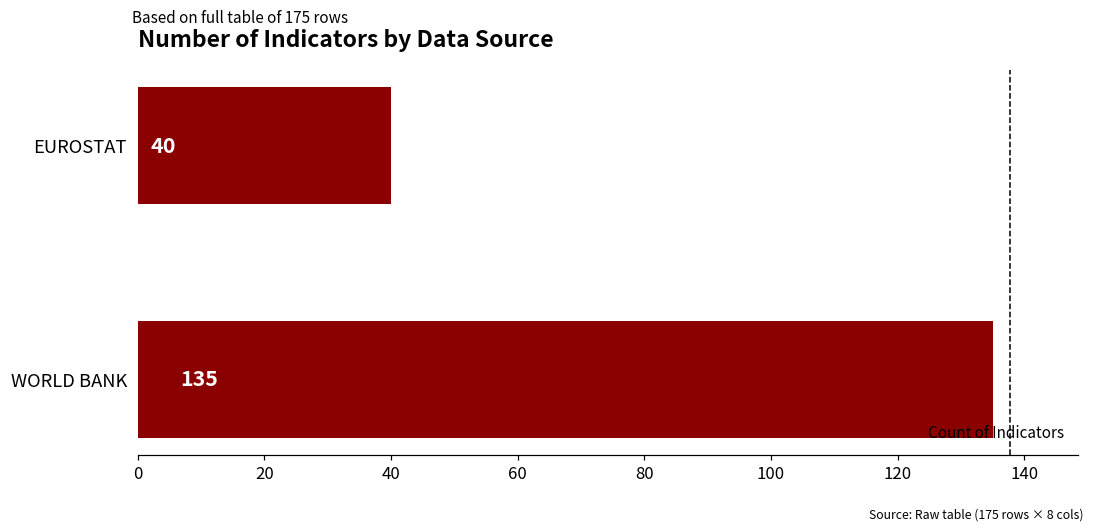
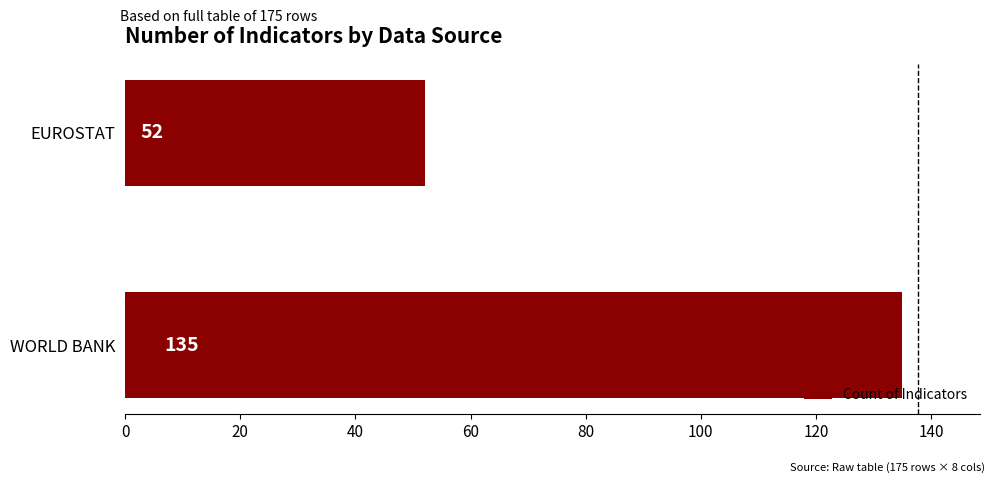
  {
-   "EUROSTAT": 40,
+   "EUROSTAT": 52,
    "WORLD BANK": 135
  }
